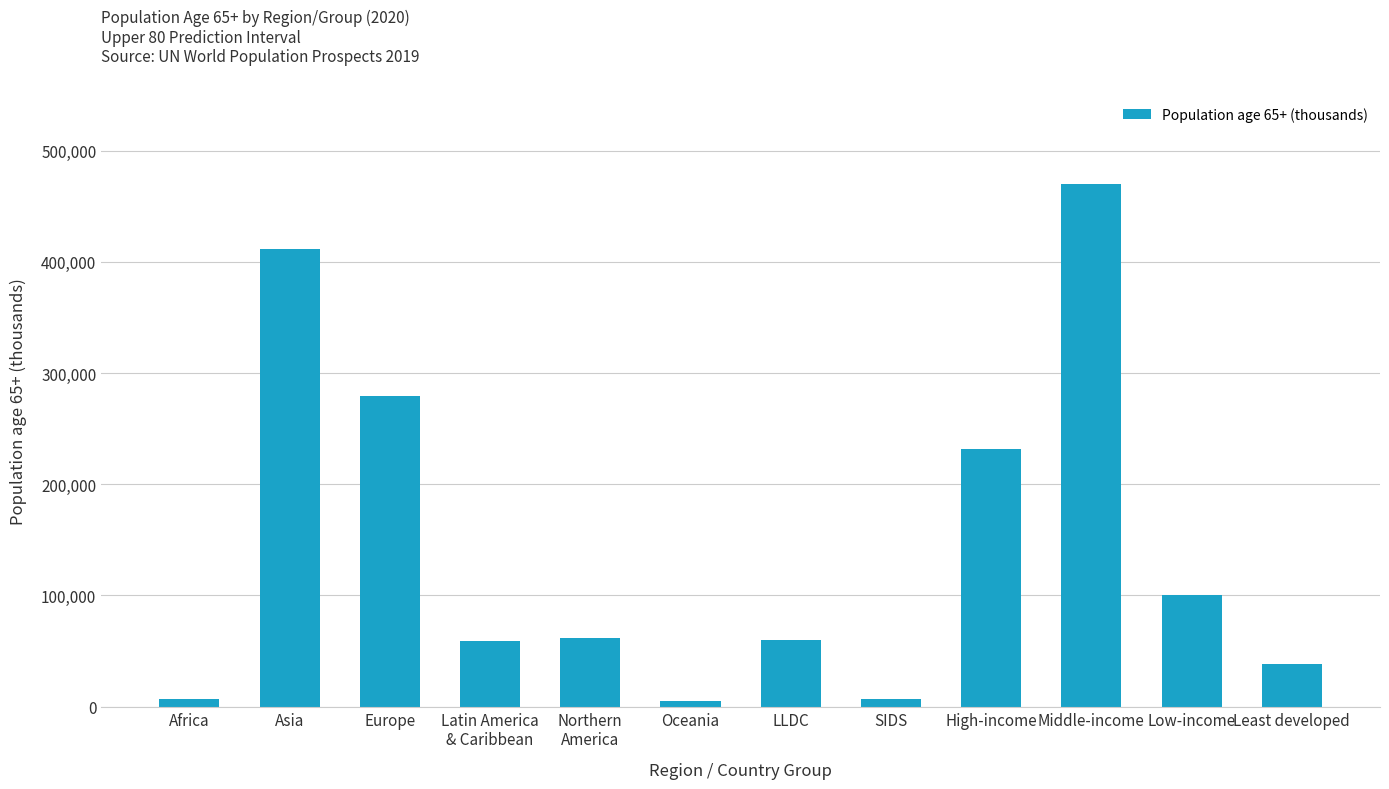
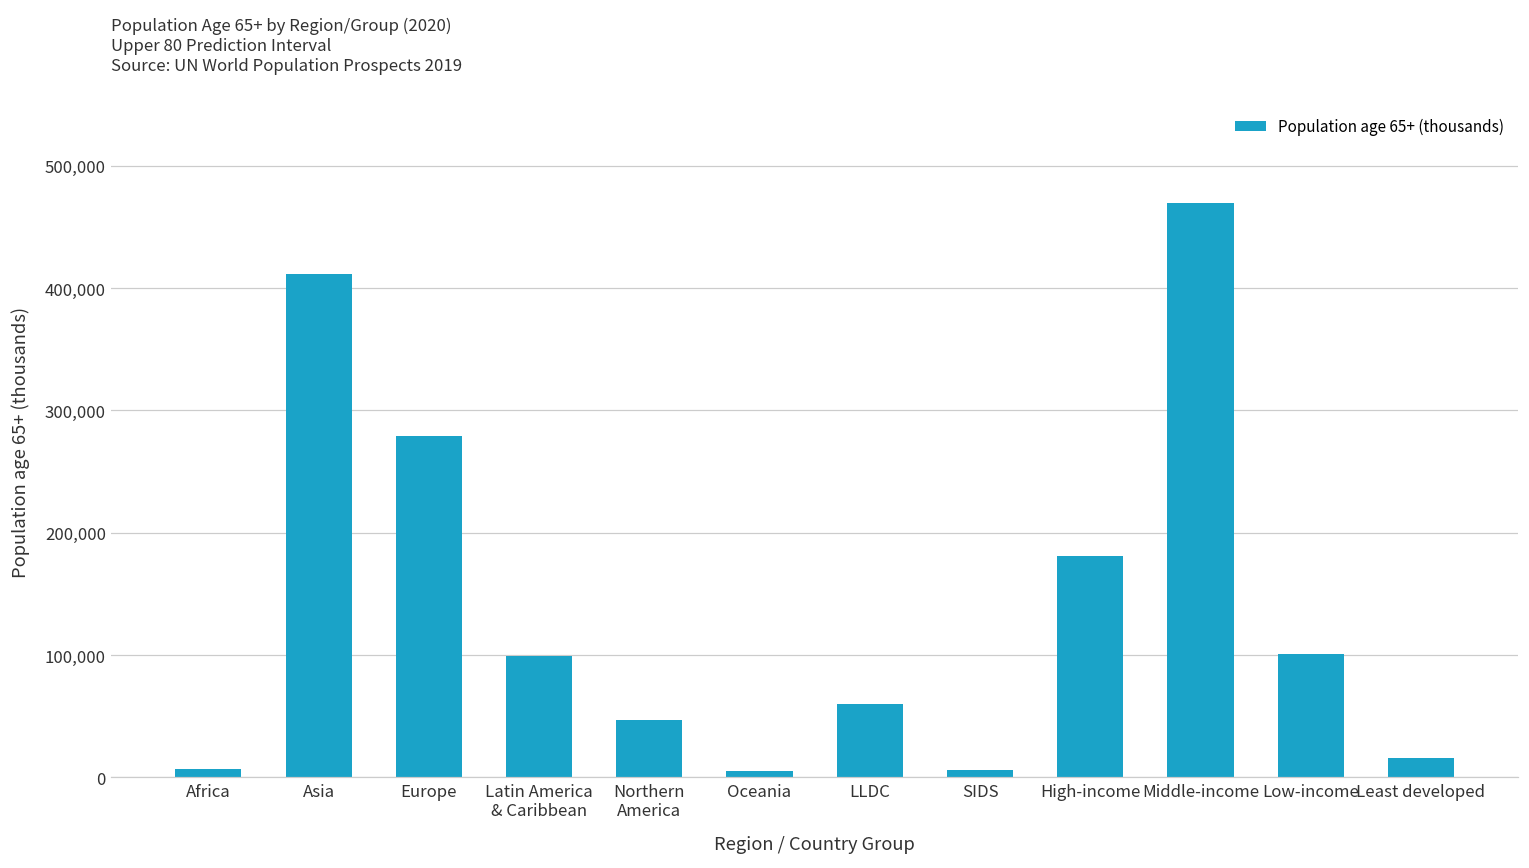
  {
    "Africa": "7,000",
    "Asia": "412,000",
    "Europe": "279,000",
-   "Latin America & Caribbean": "59,000",
-   "Northern America": "62,000",
+   "Latin America & Caribbean": "99,000",
+   "Northern America": "47,000",
    "Oceania": "5,000",
    "LLDC": "60,000",
    "SIDS": "6,000",
-   "High-income": "232,000",
+   "High-income": "181,000",
    "Middle-income": "470,000",
    "Low-income": "101,000",
-   "Least developed": "38,000"
+   "Least developed": "15,000"
  }
